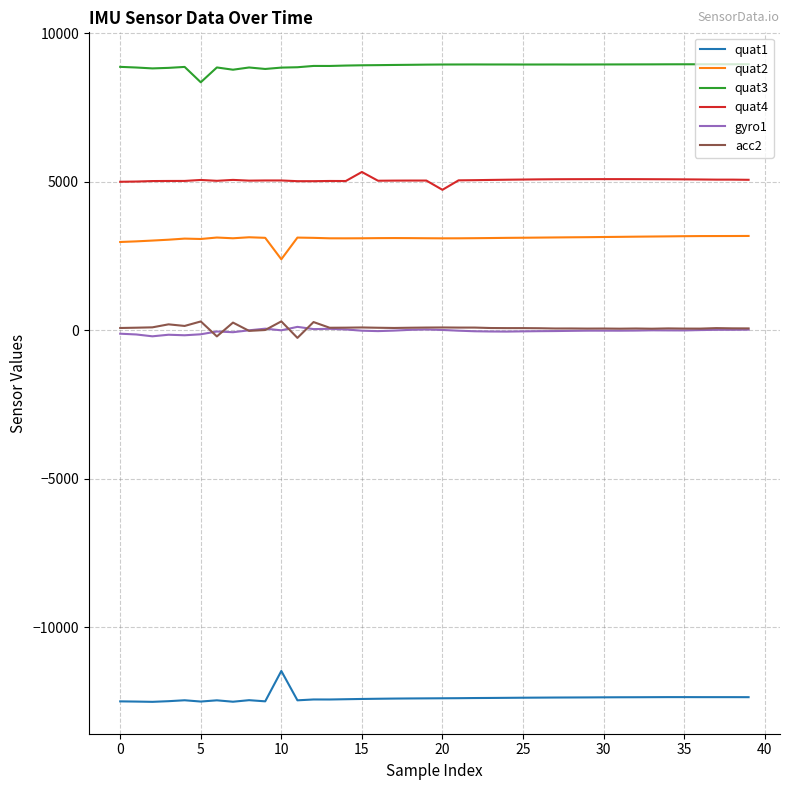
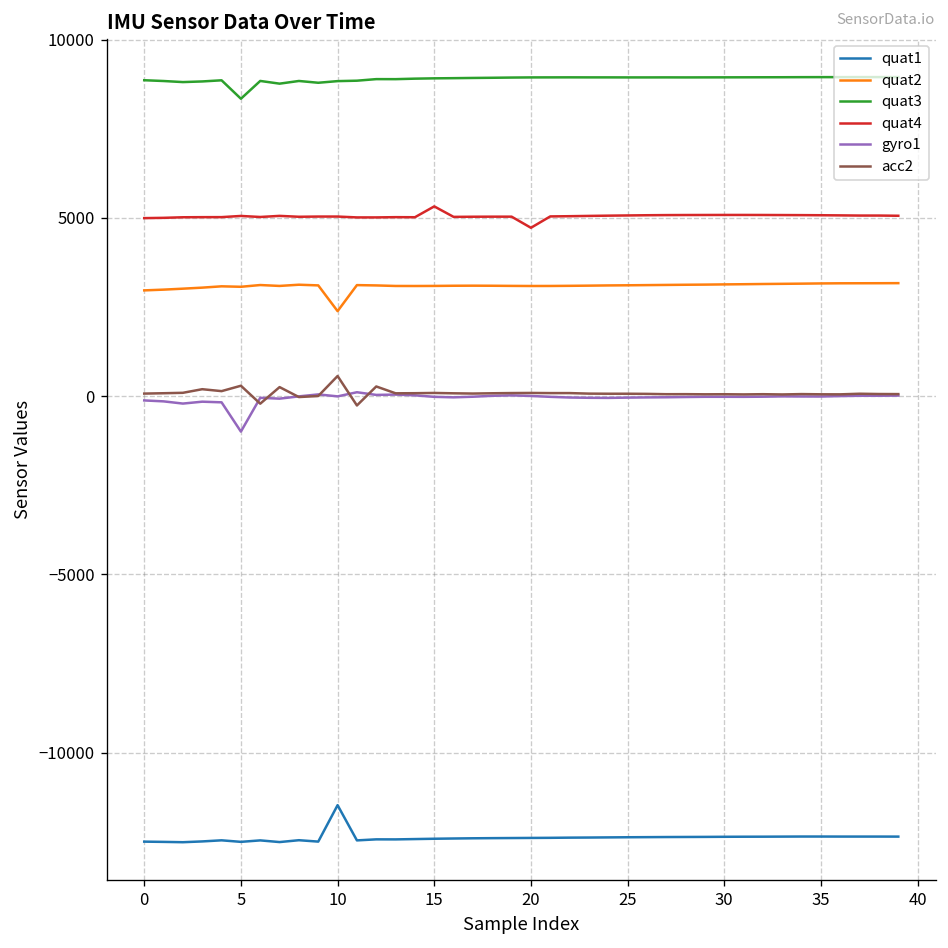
  {
    "quat1": {
      "0": -12500,
      "5": -12500,
      "10": -11500,
      "15": -12400,
      "20": -12400,
      "25": -12400,
      "30": -12400,
      "35": -12400
    },
    "quat2": {
      "0": 3000,
      "5": 3100,
      "10": 2400,
      "15": 3100,
      "20": 3100,
      "25": 3100,
      "30": 3100,
      "35": 3200
    },
    "quat3": {
      "0": 8900,
      "5": 8300,
      "10": 8800,
      "15": 8900,
      "20": 8900,
      "25": 8900,
      "30": 8900,
      "35": 9000
    },
    "quat4": {
      "0": 5000,
      "5": 5100,
      "10": 5000,
      "15": 5300,
      "20": 4700,
      "25": 5100,
      "30": 5100,
      "35": 5100
    },
    "gyro1": {
      "0": -100,
-     "5": -100,
+     "5": -1000,
      "10": 0,
      "15": 0,
      "25": 0
    },
    "acc2": {
      "0": 100,
      "5": 300,
-     "10": 300,
+     "10": 600,
      "15": 100,
      "25": 100
    }
  }
